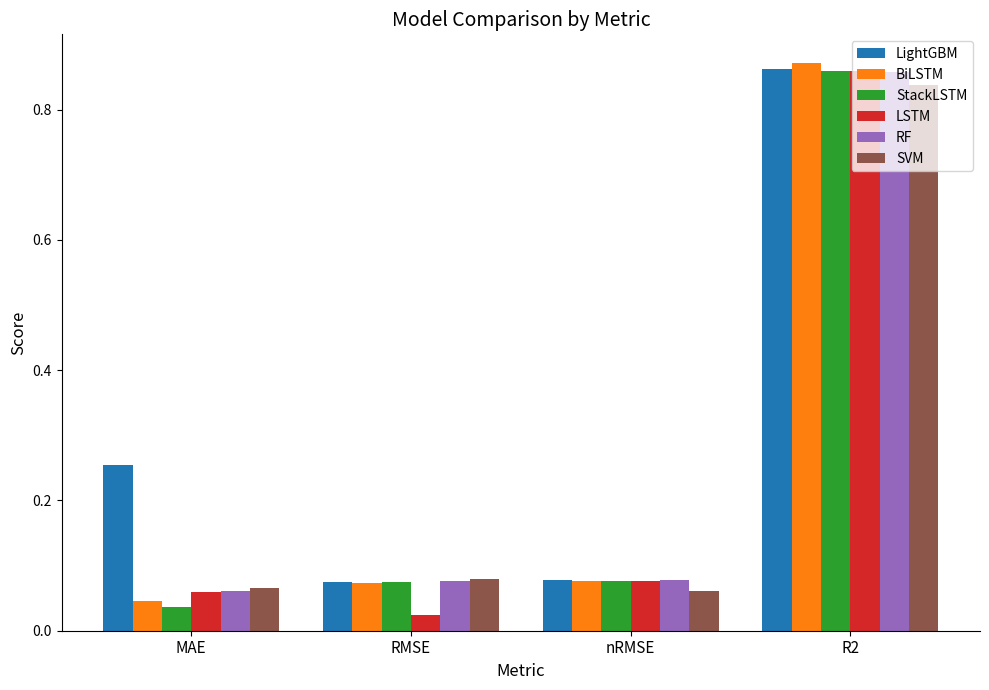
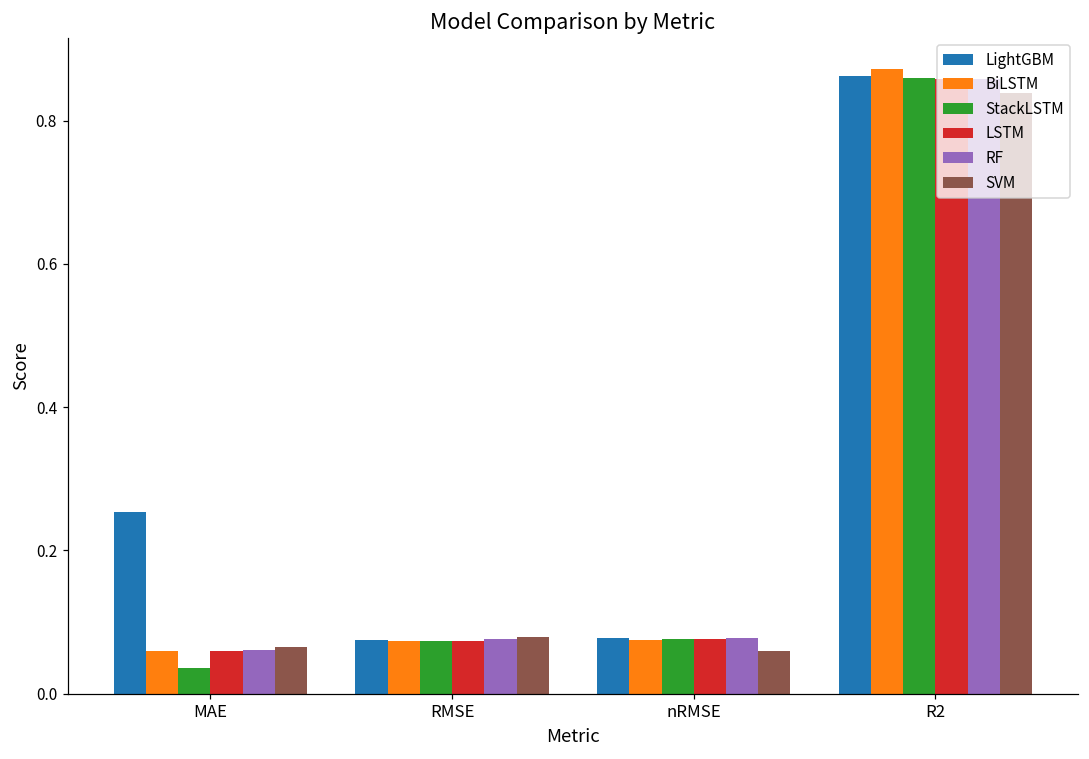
  {
    "LightGBM": {
      "MAE": 0.25,
      "RMSE": 0.08,
      "nRMSE": 0.08,
      "R2": 0.86
    },
    "BiLSTM": {
-     "MAE": 0.05,
+     "MAE": 0.06,
      "RMSE": 0.07,
      "nRMSE": 0.08,
      "R2": 0.87
    },
    "StackLSTM": {
      "MAE": 0.04,
      "RMSE": 0.07,
      "nRMSE": 0.08,
      "R2": 0.86
    },
    "LSTM": {
      "MAE": 0.06,
-     "RMSE": 0.02,
+     "RMSE": 0.07,
      "nRMSE": 0.08
    },
    "RF": {
      "MAE": 0.06,
      "RMSE": 0.08,
      "nRMSE": 0.08
    },
    "SVM": {
      "MAE": 0.06,
      "RMSE": 0.08,
      "nRMSE": 0.06
    }
  }
